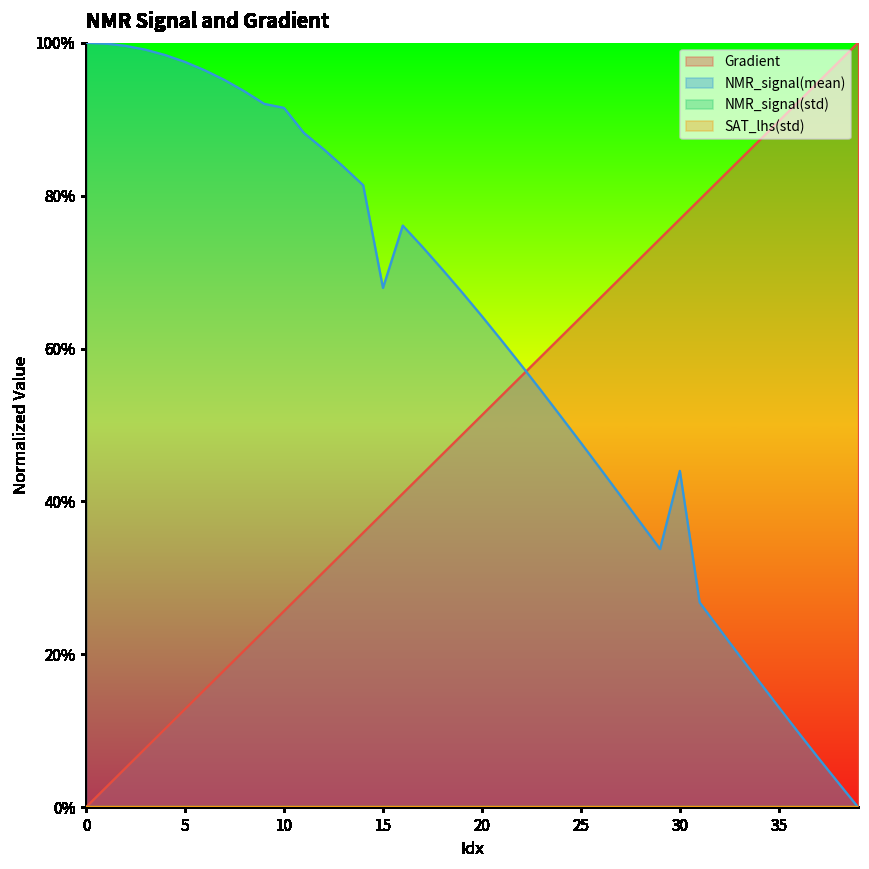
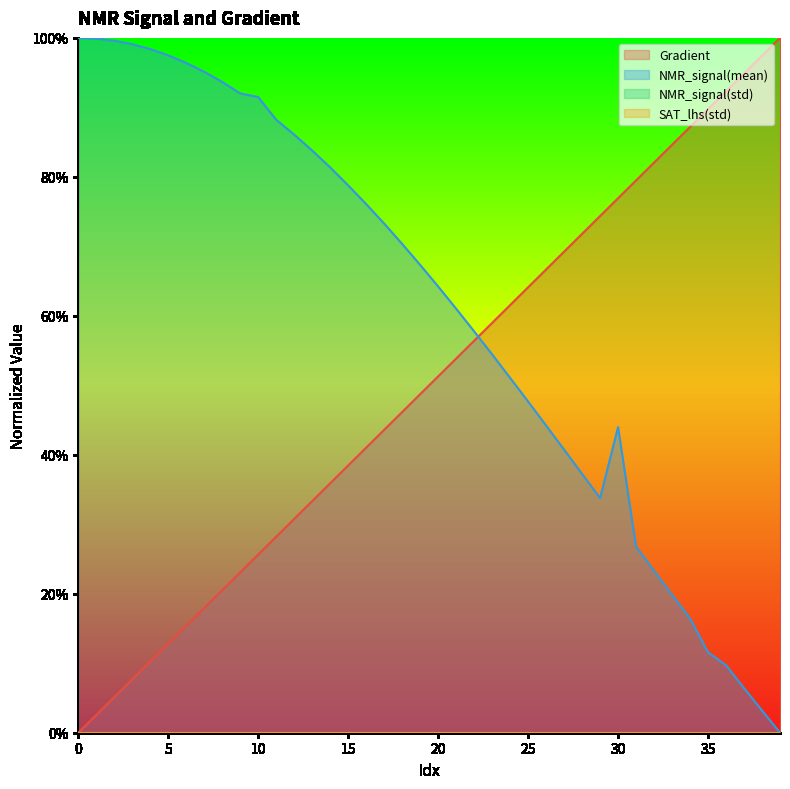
  {
    "NMR_signal(mean)": {
      "0": "100%",
      "5": "97%",
      "10": "91%",
-     "15": "68%",
+     "15": "79%",
      "20": "64%",
      "25": "48%",
      "30": "44%",
-     "35": "13%"
+     "35": "12%"
    }
  }
